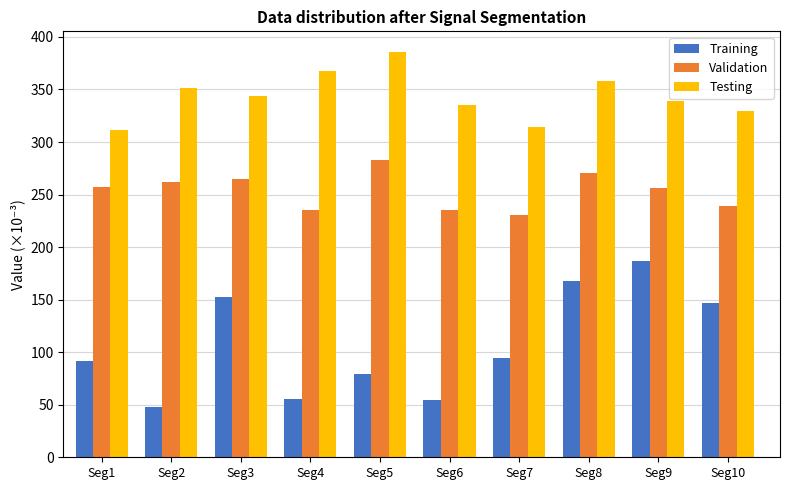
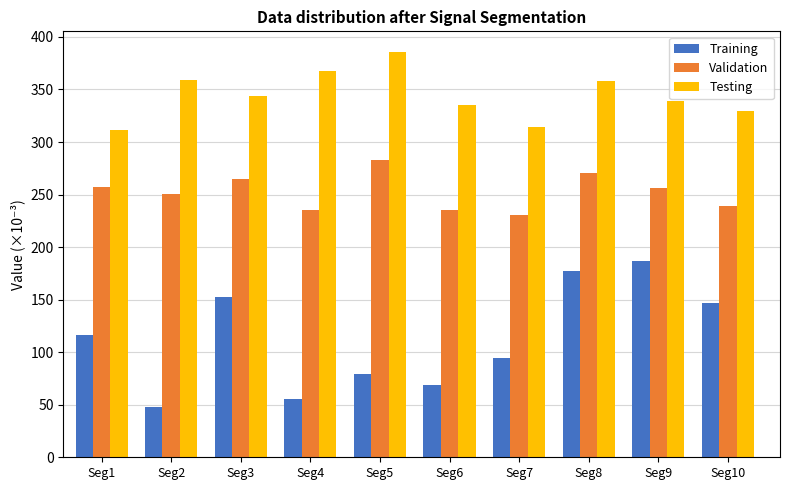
  {
    "Training": {
-     "Seg1": 91,
+     "Seg1": 117,
      "Seg2": 48,
      "Seg3": 152,
      "Seg4": 56,
      "Seg5": 80,
-     "Seg6": 54,
+     "Seg6": 69,
      "Seg7": 94,
-     "Seg8": 168,
+     "Seg8": 178,
      "Seg9": 187,
      "Seg10": 147
    },
    "Validation": {
      "Seg1": 257,
-     "Seg2": 262,
+     "Seg2": 250,
      "Seg3": 265,
      "Seg4": 236,
      "Seg5": 283,
      "Seg6": 236,
      "Seg7": 231,
      "Seg8": 270,
      "Seg9": 256,
      "Seg10": 239
    },
    "Testing": {
      "Seg1": 311,
-     "Seg2": 351,
+     "Seg2": 359,
      "Seg3": 343,
      "Seg4": 367,
      "Seg5": 386,
      "Seg6": 335,
      "Seg7": 314,
      "Seg8": 358,
      "Seg9": 339,
      "Seg10": 330
    }
  }
